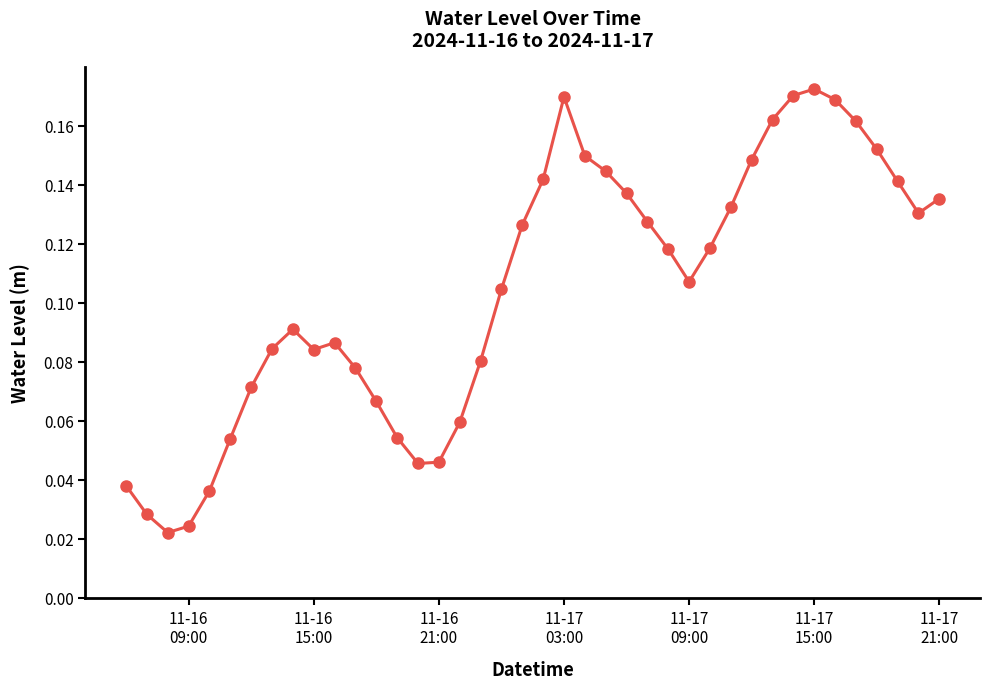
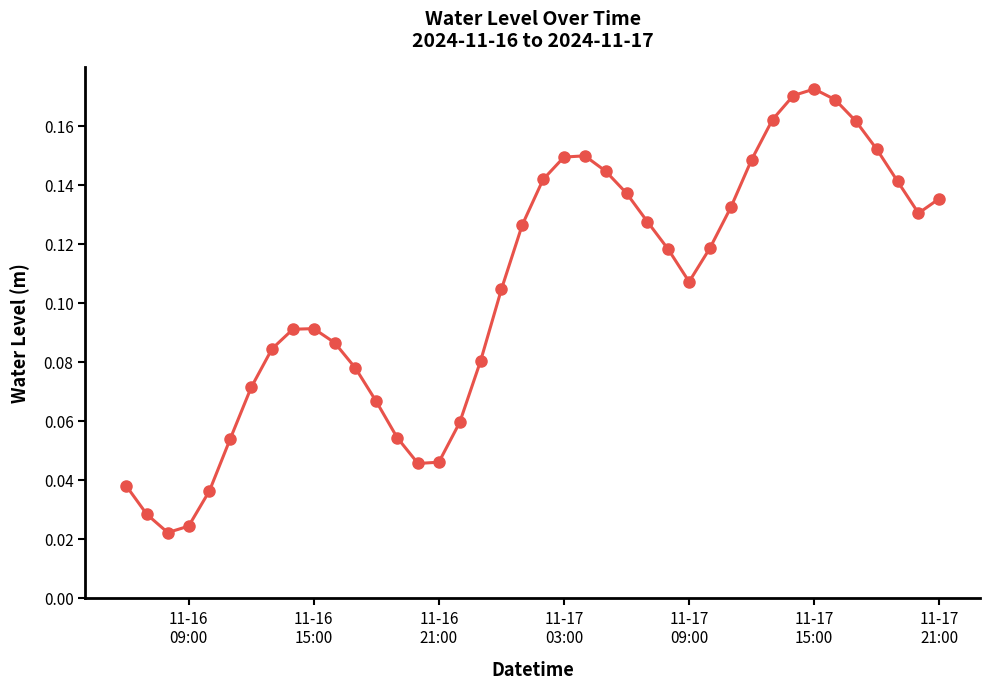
  {
    "11-16 09:00": 0.024,
-   "11-16 15:00": 0.084,
+   "11-16 15:00": 0.091,
    "11-16 21:00": 0.046,
-   "11-17 03:00": 0.170,
+   "11-17 03:00": 0.149,
    "11-17 09:00": 0.107,
    "11-17 15:00": 0.172,
    "11-17 21:00": 0.135
  }
